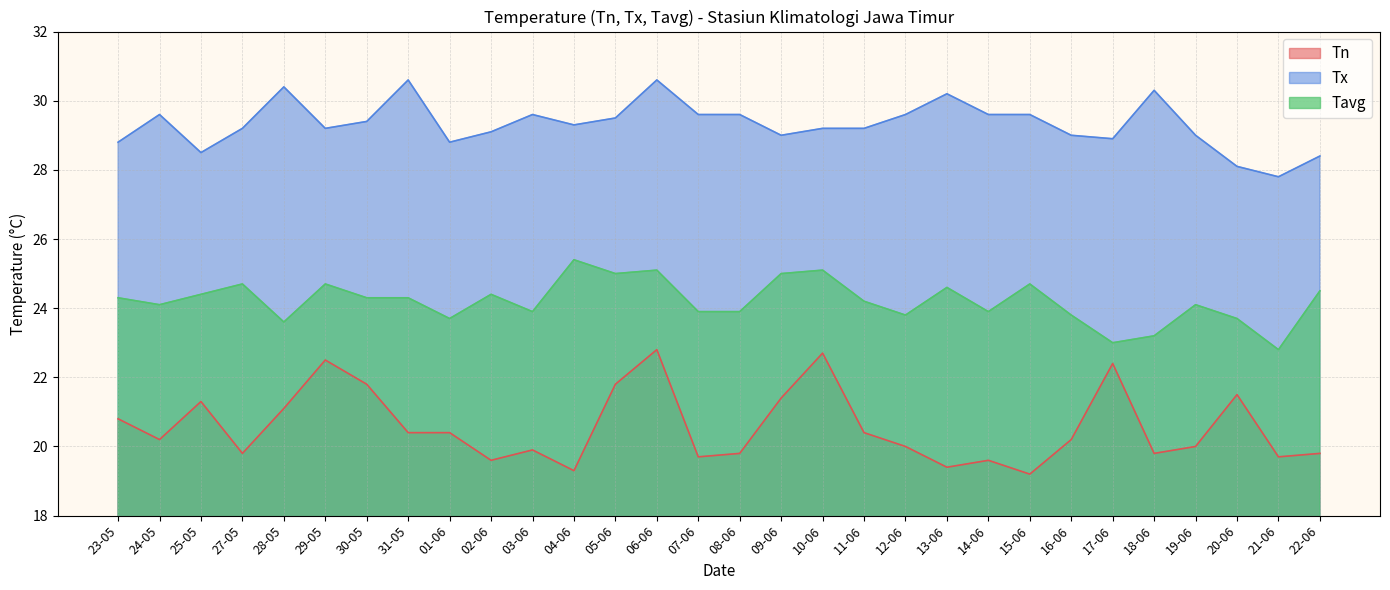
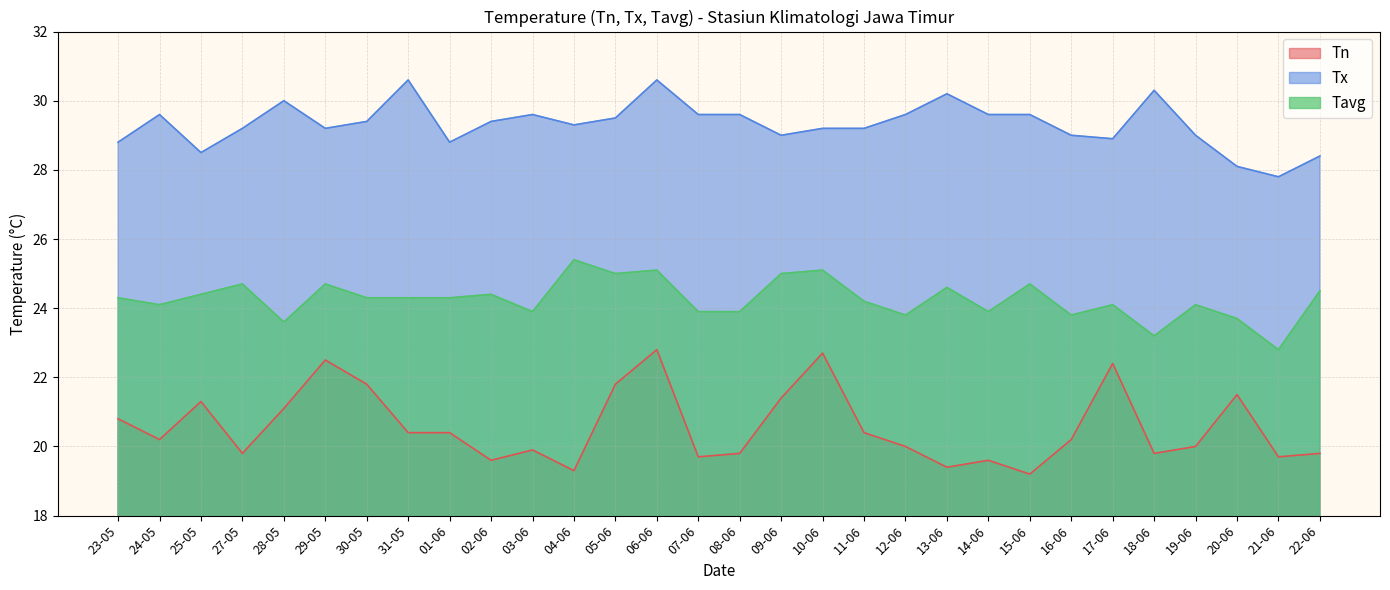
  {
    "Tn": {
      "23-05": 20.8,
      "24-05": 20.2,
      "25-05": 21.3,
      "27-05": 19.8,
      "28-05": 21.1,
      "29-05": 22.5,
      "30-05": 21.8,
      "31-05": 20.4,
      "01-06": 20.4,
      "02-06": 19.6,
      "03-06": 19.9,
      "04-06": 19.3,
      "05-06": 21.8,
      "06-06": 22.8,
      "07-06": 19.7,
      "08-06": 19.8,
      "09-06": 21.4,
      "10-06": 22.7,
      "11-06": 20.4,
      "12-06": 20.0,
      "13-06": 19.4,
      "14-06": 19.6,
      "15-06": 19.2,
      "16-06": 20.2,
      "17-06": 22.4,
      "18-06": 19.8,
      "19-06": 20.0,
      "20-06": 21.5,
      "21-06": 19.7,
      "22-06": 19.8
    },
    "Tx": {
      "23-05": 28.8,
      "24-05": 29.6,
      "25-05": 28.5,
      "27-05": 29.2,
-     "28-05": 30.4,
+     "28-05": 30.0,
      "29-05": 29.2,
      "30-05": 29.4,
      "31-05": 30.6,
      "01-06": 28.8,
-     "02-06": 29.1,
+     "02-06": 29.4,
      "03-06": 29.6,
      "04-06": 29.3,
      "05-06": 29.5,
      "06-06": 30.6,
      "07-06": 29.6,
      "08-06": 29.6,
      "09-06": 29.0,
      "10-06": 29.2,
      "11-06": 29.2,
      "12-06": 29.6,
      "13-06": 30.2,
      "14-06": 29.6,
      "15-06": 29.6,
      "16-06": 29.0,
      "17-06": 28.9,
      "18-06": 30.3,
      "19-06": 29.0,
      "20-06": 28.1,
      "21-06": 27.8,
      "22-06": 28.4
    },
    "Tavg": {
      "23-05": 24.3,
      "24-05": 24.1,
      "25-05": 24.4,
      "27-05": 24.7,
      "28-05": 23.6,
      "29-05": 24.7,
      "30-05": 24.3,
      "31-05": 24.3,
-     "01-06": 23.7,
+     "01-06": 24.3,
      "02-06": 24.4,
      "03-06": 23.9,
      "04-06": 25.4,
      "05-06": 25.0,
      "06-06": 25.1,
      "07-06": 23.9,
      "08-06": 23.9,
      "09-06": 25.0,
      "10-06": 25.1,
      "11-06": 24.2,
      "12-06": 23.8,
      "13-06": 24.6,
      "14-06": 23.9,
      "15-06": 24.7,
      "16-06": 23.8,
-     "17-06": 23.0,
+     "17-06": 24.1,
      "18-06": 23.2,
      "19-06": 24.1,
      "20-06": 23.7,
      "21-06": 22.8,
      "22-06": 24.5
    }
  }
